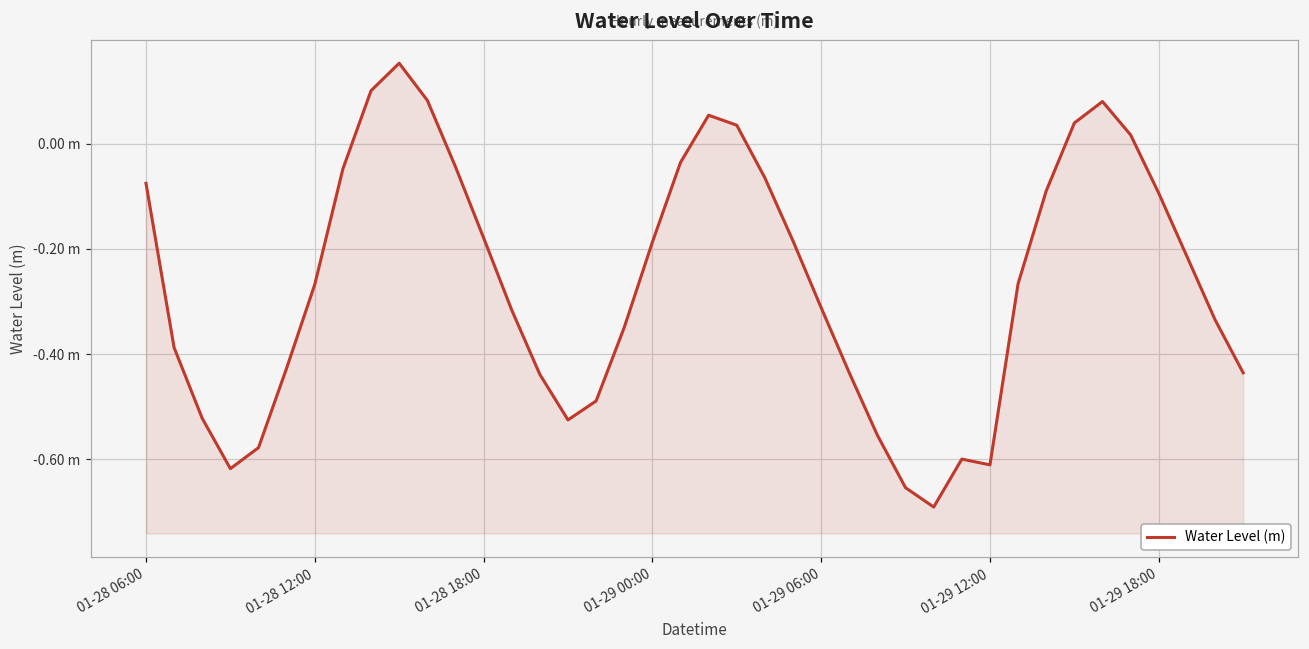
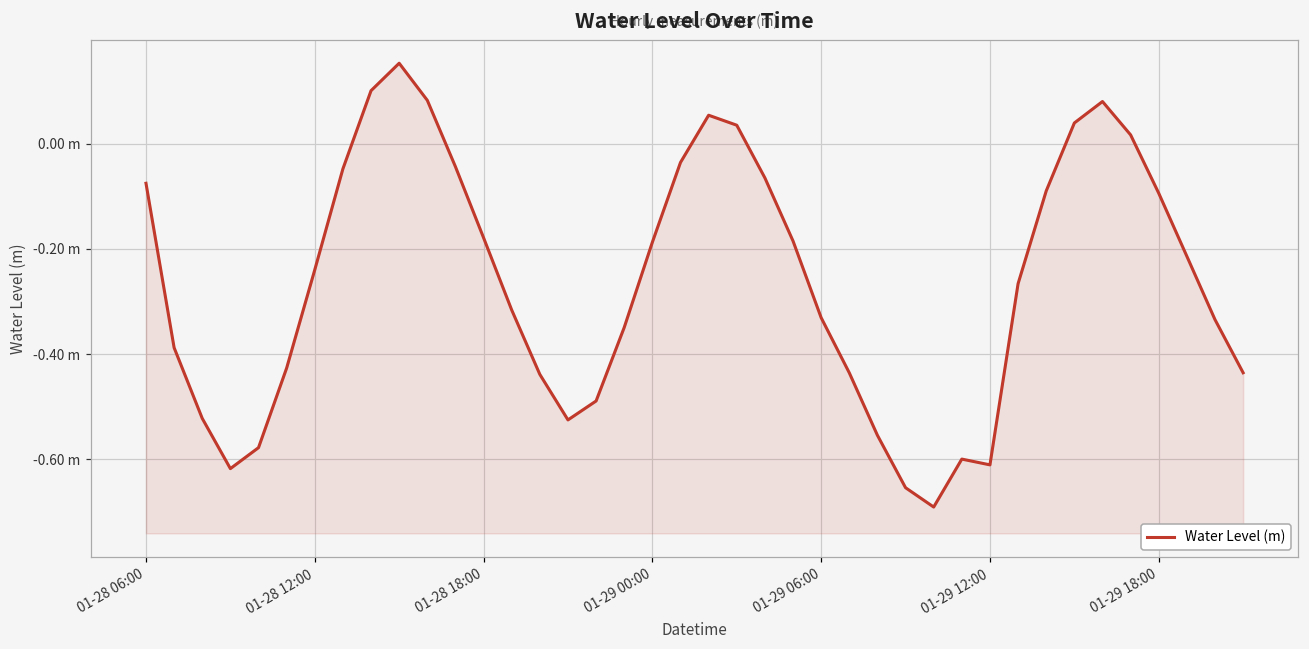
  {
    "01-28 06:00": "-0.08 m",
-   "01-28 12:00": "-0.27 m",
+   "01-28 12:00": "-0.24 m",
    "01-28 18:00": "-0.18 m",
    "01-29 00:00": "-0.19 m",
-   "01-29 06:00": "-0.31 m",
+   "01-29 06:00": "-0.33 m",
    "01-29 12:00": "-0.61 m",
    "01-29 18:00": "-0.09 m"
  }
